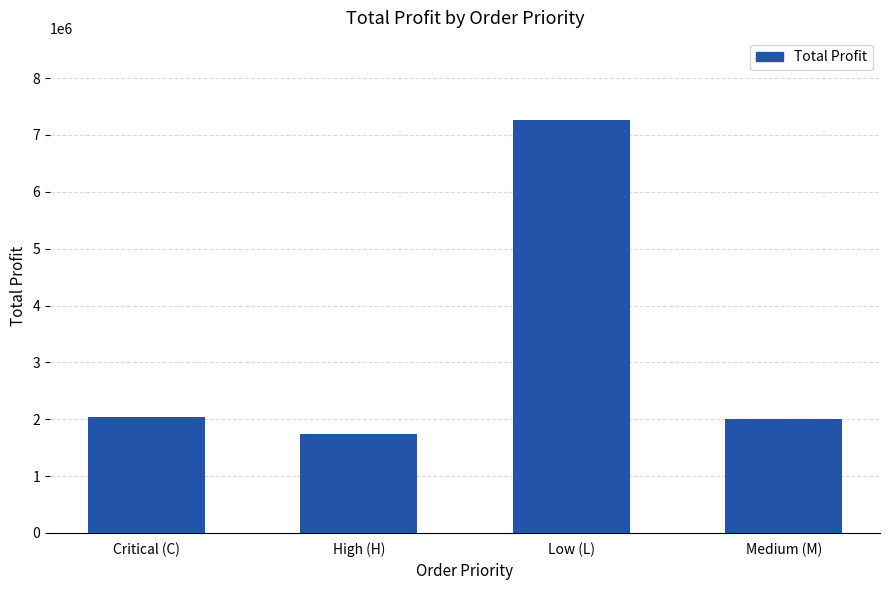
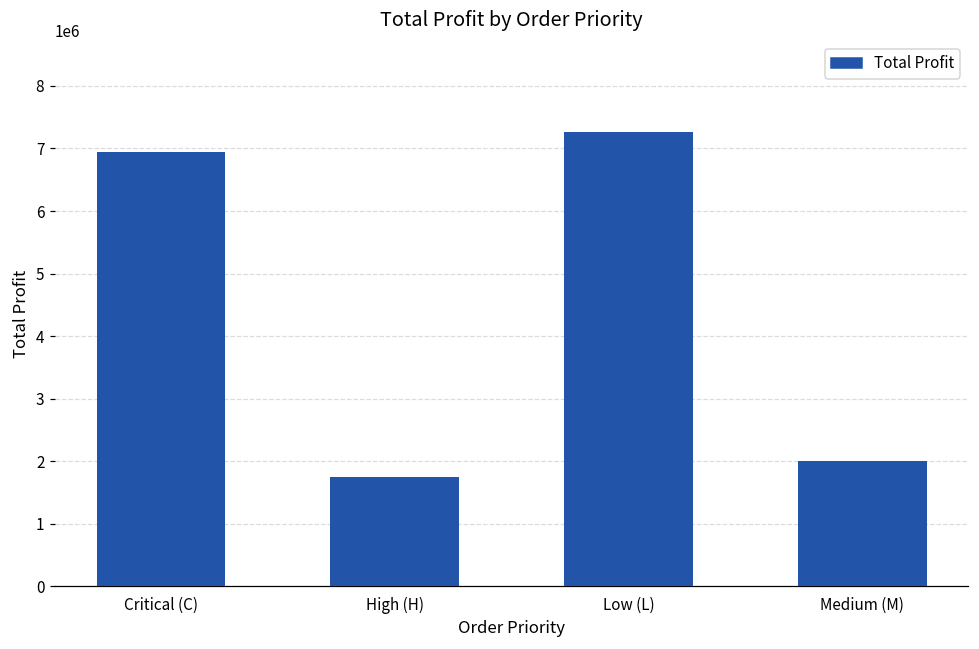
  {
-   "Critical (C)": 2000000,
+   "Critical (C)": 6900000,
    "High (H)": 1700000,
    "Low (L)": 7300000,
    "Medium (M)": 2000000
  }
